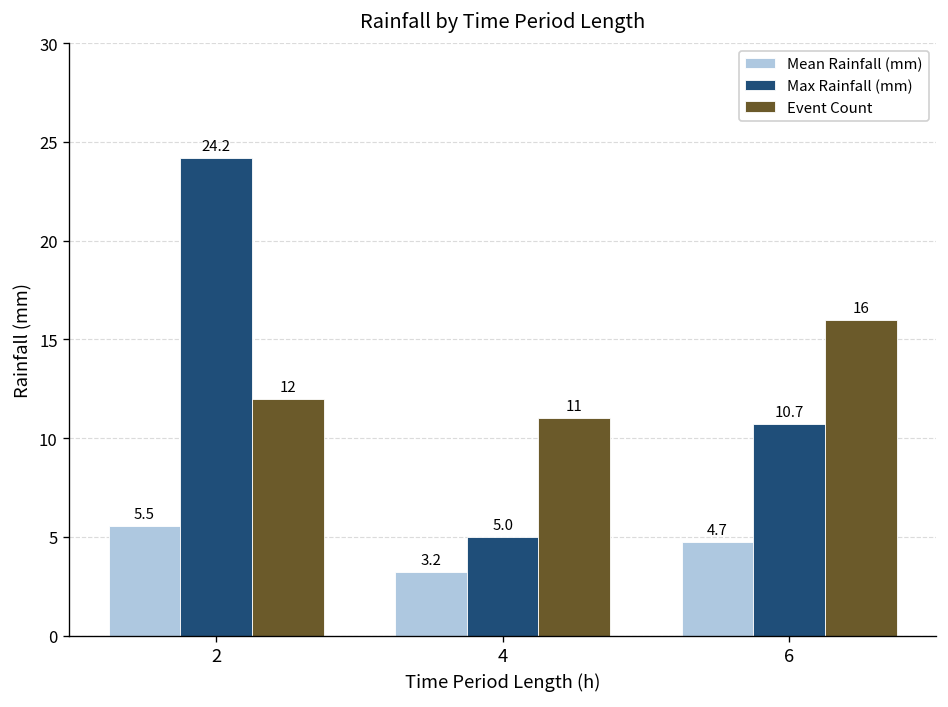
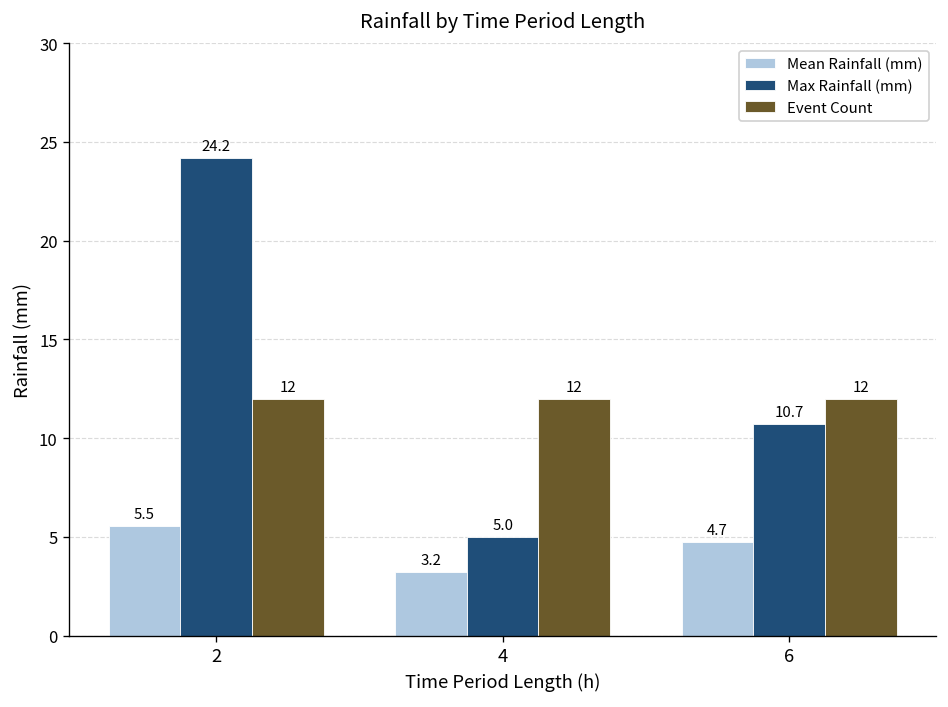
  {
    "Mean Rainfall (mm)": {
      "2": 5.5,
      "4": 3.2,
      "6": 4.7
    },
    "Max Rainfall (mm)": {
      "2": 24.2,
      "4": 5.0,
      "6": 10.7
    },
    "Event Count": {
      "2": 12,
-     "4": 11,
-     "6": 16
+     "4": 12,
+     "6": 12
    }
  }
